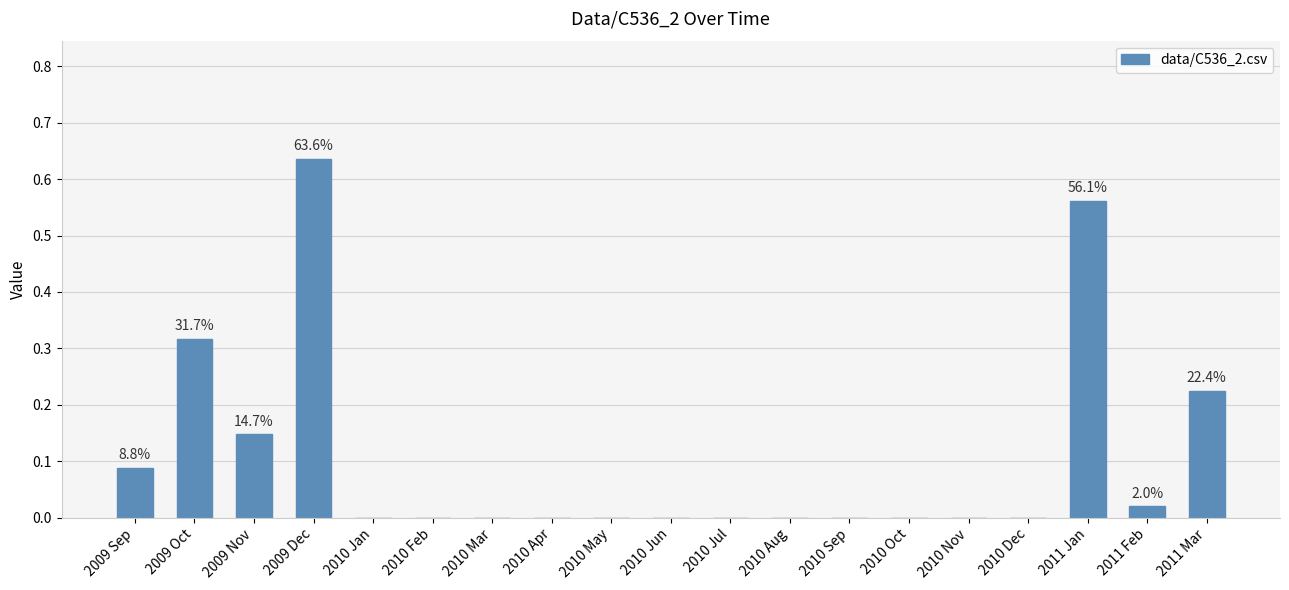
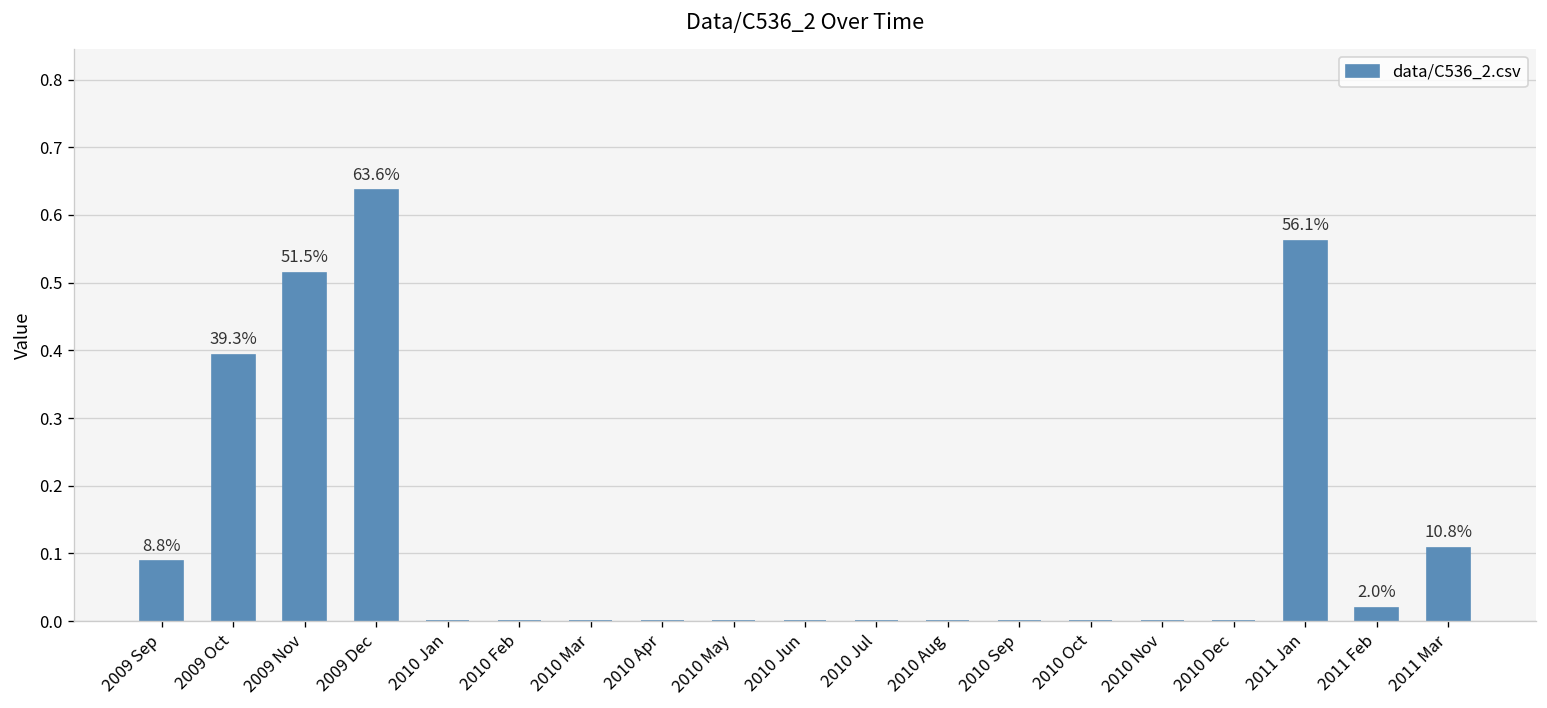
  {
    "2009 Sep": "8.8%",
-   "2009 Oct": "31.7%",
-   "2009 Nov": "14.7%",
+   "2009 Oct": "39.3%",
+   "2009 Nov": "51.5%",
    "2009 Dec": "63.6%",
    "2011 Jan": "56.1%",
    "2011 Feb": "2.0%",
-   "2011 Mar": "22.4%"
+   "2011 Mar": "10.8%"
  }
